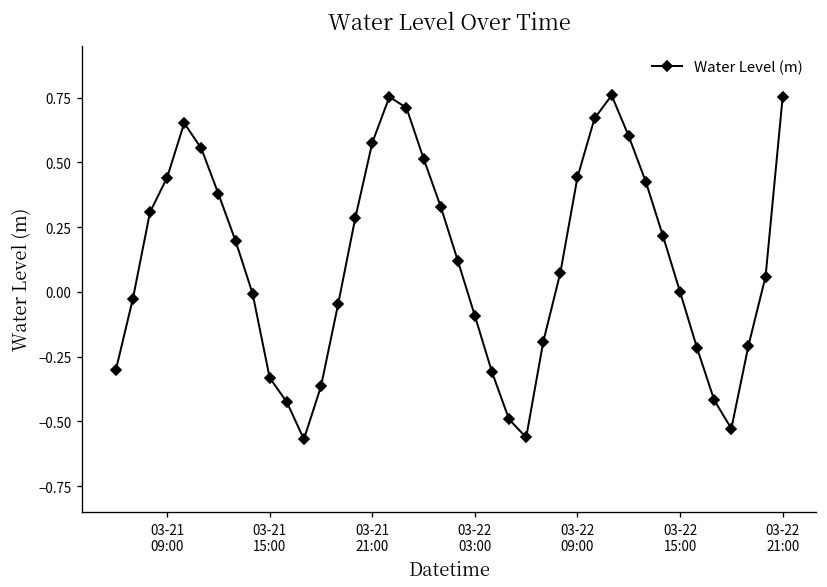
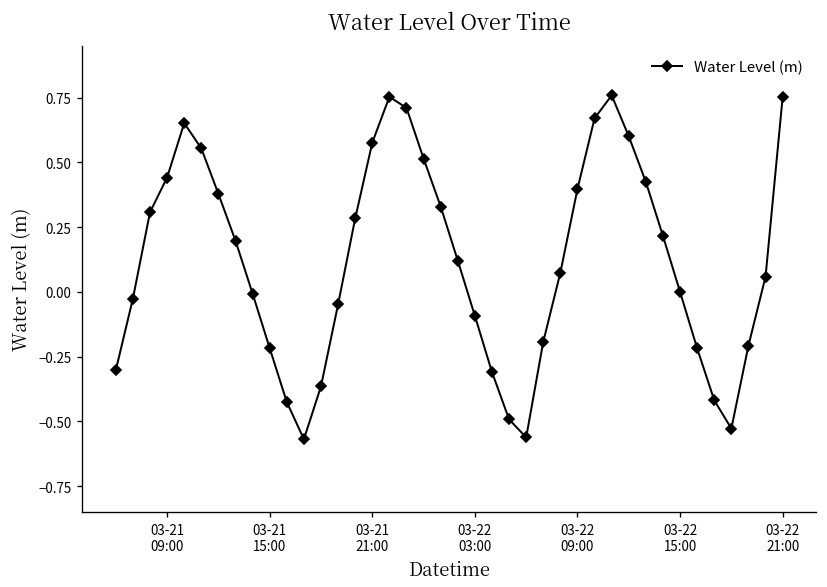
  {
    "03-21 09:00": 0.44,
-   "03-21 15:00": -0.33,
+   "03-21 15:00": -0.22,
    "03-21 21:00": 0.58,
    "03-22 03:00": -0.09,
-   "03-22 09:00": 0.44,
+   "03-22 09:00": 0.40,
    "03-22 15:00": 0.00,
    "03-22 21:00": 0.75
  }
